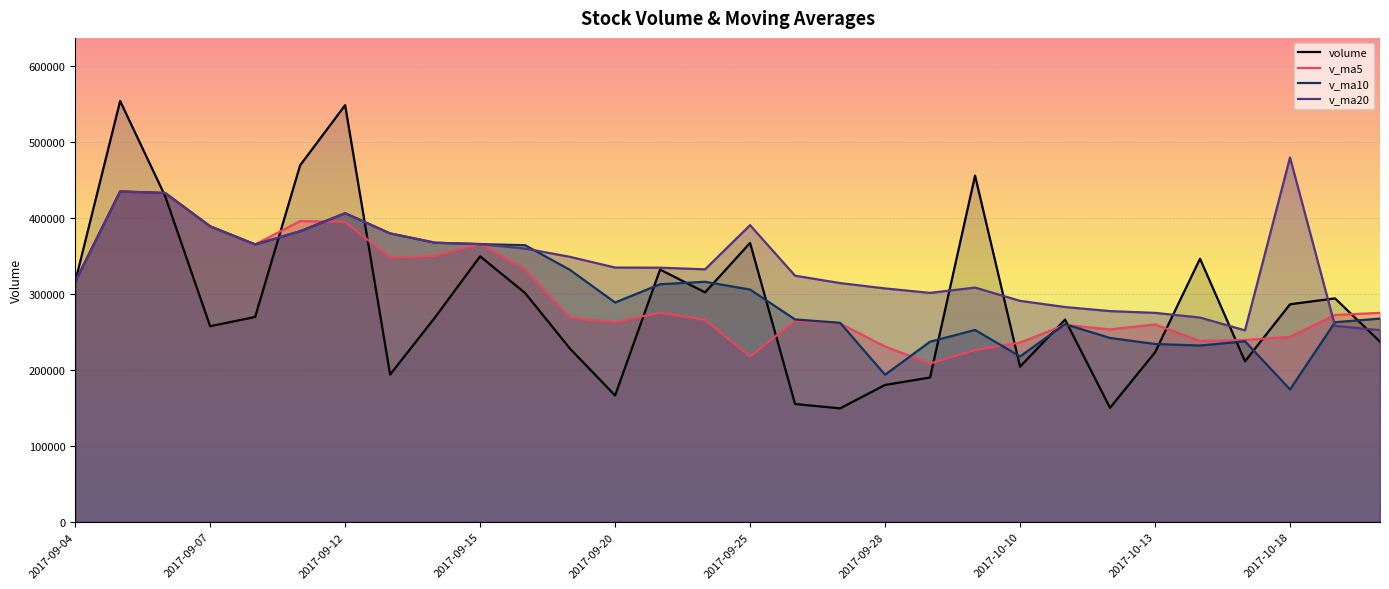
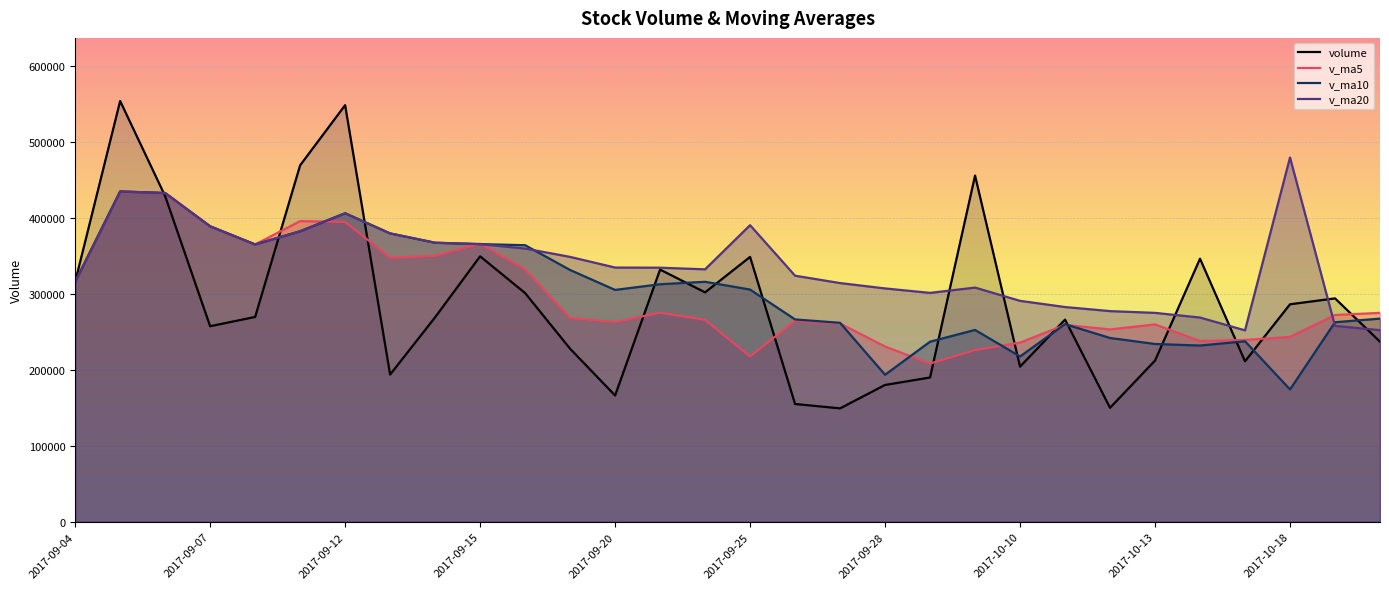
  {
    "volume": {
      "2017-09-07": 260000,
      "2017-09-12": 550000,
      "2017-09-15": 350000,
      "2017-09-20": 170000,
-     "2017-09-25": 370000,
+     "2017-09-25": 350000,
      "2017-09-28": 180000,
      "2017-10-10": 200000,
-     "2017-10-13": 220000,
+     "2017-10-13": 210000,
      "2017-10-18": 290000
    },
    "v_ma5": {
      "2017-09-12": 400000,
      "2017-09-20": 260000,
      "2017-09-25": 220000,
      "2017-09-28": 230000,
      "2017-10-10": 240000,
      "2017-10-13": 260000,
      "2017-10-18": 240000
    },
    "v_ma10": {
-     "2017-09-20": 290000,
+     "2017-09-20": 310000,
      "2017-09-25": 310000,
      "2017-09-28": 190000,
      "2017-10-10": 220000,
      "2017-10-13": 230000,
      "2017-10-18": 170000
    },
    "v_ma20": {
      "2017-09-20": 340000,
      "2017-09-25": 390000,
      "2017-09-28": 310000,
      "2017-10-10": 290000,
      "2017-10-13": 280000,
      "2017-10-18": 480000
    }
  }
